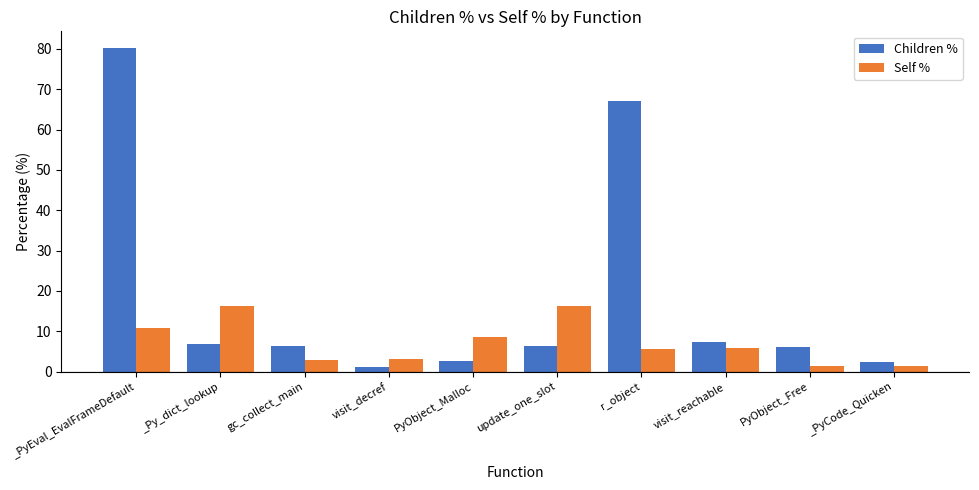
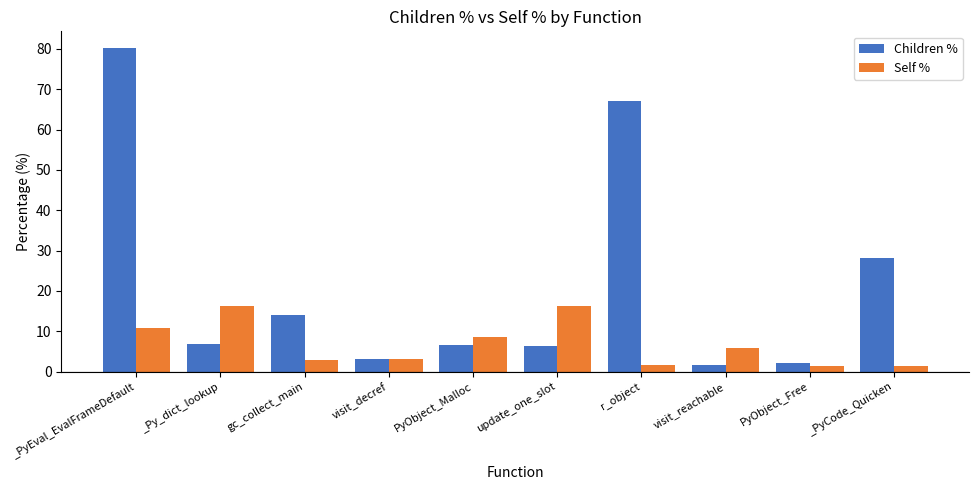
  {
    "Children %": {
      "_PyEval_EvalFrameDefault": 80,
      "_Py_dict_lookup": 7,
-     "gc_collect_main": 6,
-     "visit_decref": 1,
-     "PyObject_Malloc": 3,
+     "gc_collect_main": 14,
+     "visit_decref": 3,
+     "PyObject_Malloc": 7,
      "update_one_slot": 6,
      "r_object": 67,
-     "visit_reachable": 7,
-     "PyObject_Free": 6,
-     "_PyCode_Quicken": 2
+     "visit_reachable": 2,
+     "PyObject_Free": 2,
+     "_PyCode_Quicken": 28
    },
    "Self %": {
      "_PyEval_EvalFrameDefault": 11,
      "_Py_dict_lookup": 16,
      "gc_collect_main": 3,
      "visit_decref": 3,
      "PyObject_Malloc": 9,
      "update_one_slot": 16,
-     "r_object": 6,
+     "r_object": 2,
      "visit_reachable": 6,
      "PyObject_Free": 1,
      "_PyCode_Quicken": 1
    }
  }
